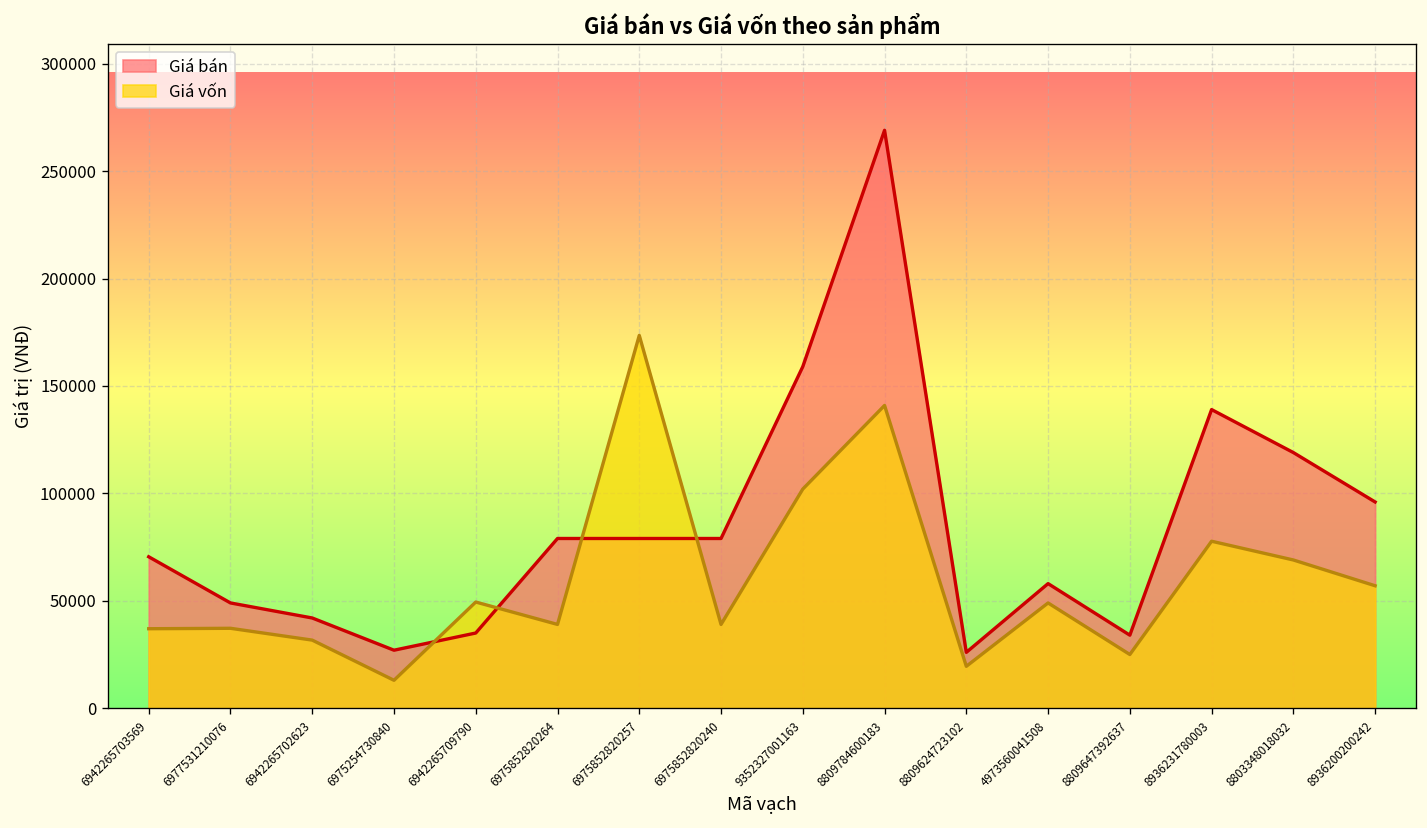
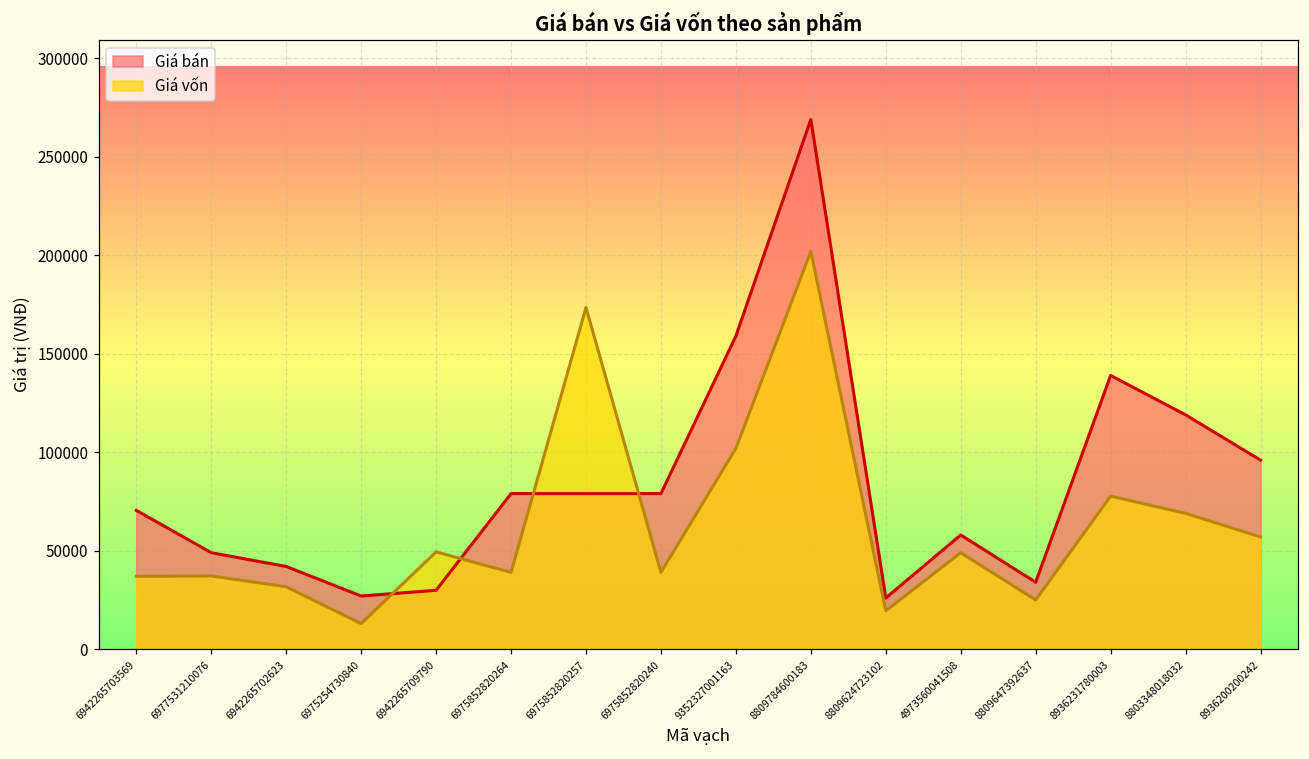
  {
    "Giá bán": {
      "6942265703569": 70000,
      "6977531210076": 49000,
      "6942265702623": 42000,
      "6975254730840": 27000,
-     "6942265709790": 35000,
+     "6942265709790": 30000,
      "6975852820264": 79000,
      "6975852820257": 79000,
      "6975852820240": 79000,
      "9352327001163": 159000,
      "8809784600183": 269000,
      "8809624723102": 26000,
      "4973560041508": 58000,
      "8809647392637": 34000,
      "8936231780003": 139000,
      "8803348018032": 119000,
      "8936200200242": 96000
    },
    "Giá vốn": {
      "6942265703569": 37000,
      "6977531210076": 37000,
      "6942265702623": 32000,
      "6975254730840": 13000,
      "6942265709790": 49000,
      "6975852820264": 39000,
      "6975852820257": 174000,
      "6975852820240": 39000,
      "9352327001163": 102000,
-     "8809784600183": 141000,
+     "8809784600183": 202000,
      "8809624723102": 20000,
      "4973560041508": 49000,
      "8809647392637": 25000,
      "8936231780003": 78000,
      "8803348018032": 69000,
      "8936200200242": 57000
    }
  }
